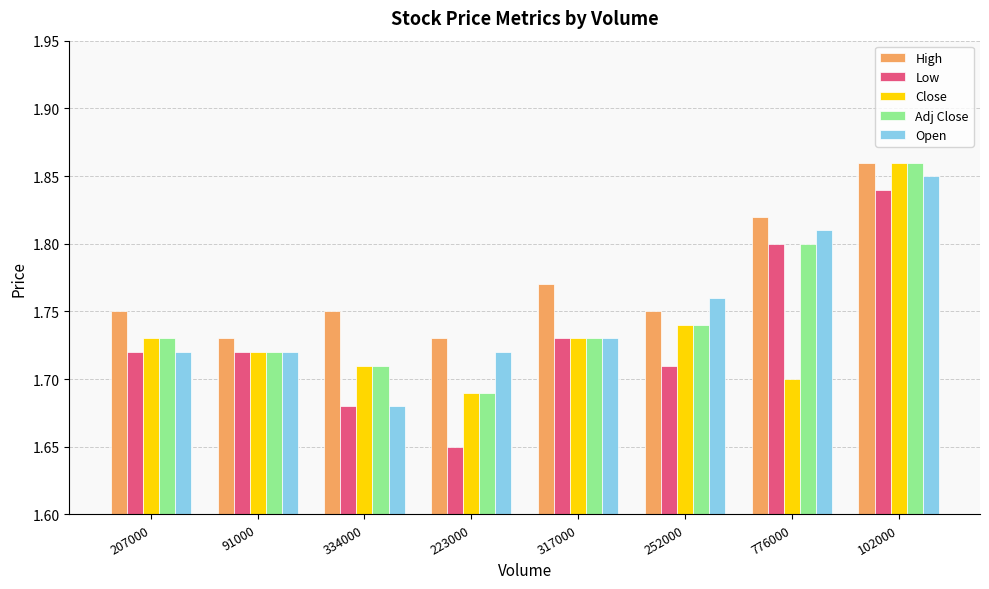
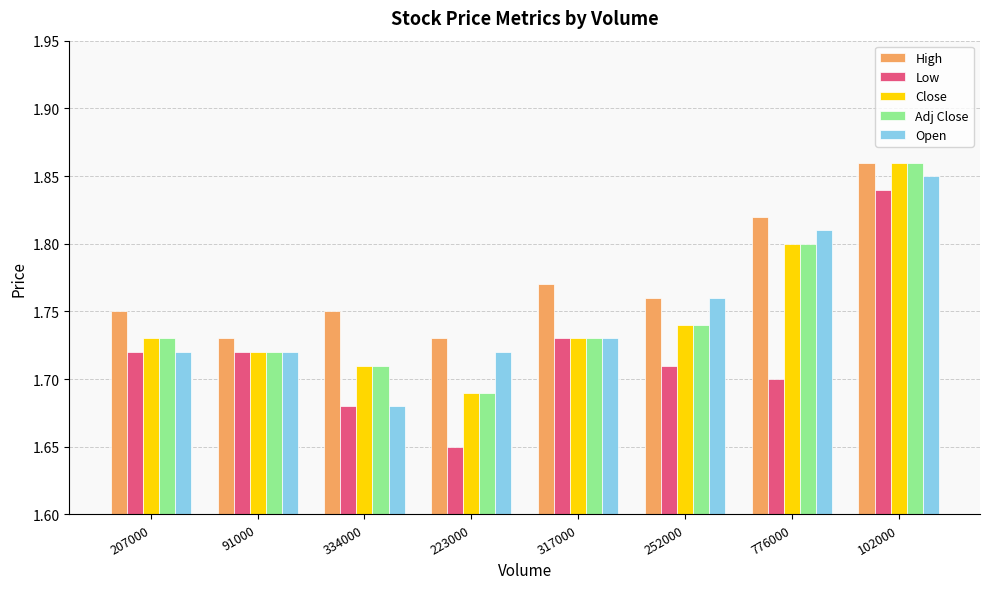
  {
    "High": {
      "207000": 1.75,
      "91000": 1.73,
      "334000": 1.75,
      "223000": 1.73,
      "317000": 1.77,
-     "252000": 1.75,
+     "252000": 1.76,
      "776000": 1.82,
      "102000": 1.86
    },
    "Low": {
      "207000": 1.720,
      "91000": 1.720,
      "334000": 1.680,
      "223000": 1.650,
      "317000": 1.730,
      "252000": 1.710,
-     "776000": 1.8,
+     "776000": 1.7,
      "102000": 1.840
    },
    "Close": {
      "207000": 1.730,
      "91000": 1.720,
      "334000": 1.710,
      "223000": 1.690,
      "317000": 1.730,
      "252000": 1.740,
-     "776000": 1.7,
+     "776000": 1.8,
      "102000": 1.860
    },
    "Adj Close": {
      "207000": 1.73,
      "91000": 1.72,
      "334000": 1.71,
      "223000": 1.69,
      "317000": 1.73,
      "252000": 1.74,
      "776000": 1.80,
      "102000": 1.86
    },
    "Open": {
      "207000": 1.72,
      "91000": 1.72,
      "334000": 1.68,
      "223000": 1.72,
      "317000": 1.73,
      "252000": 1.76,
      "776000": 1.81,
      "102000": 1.85
    }
  }
